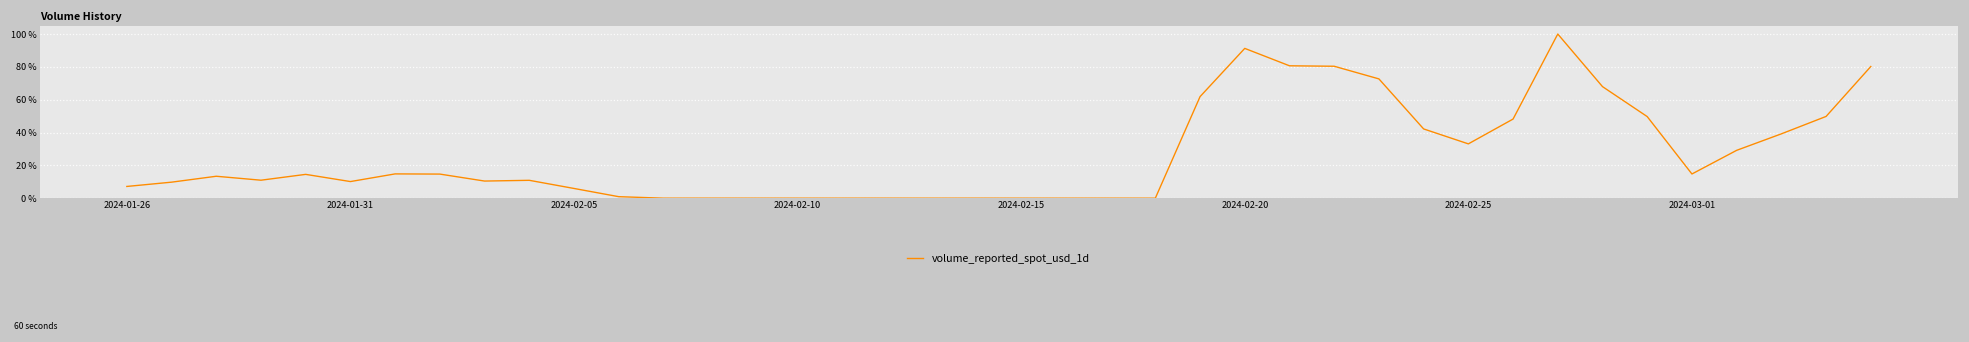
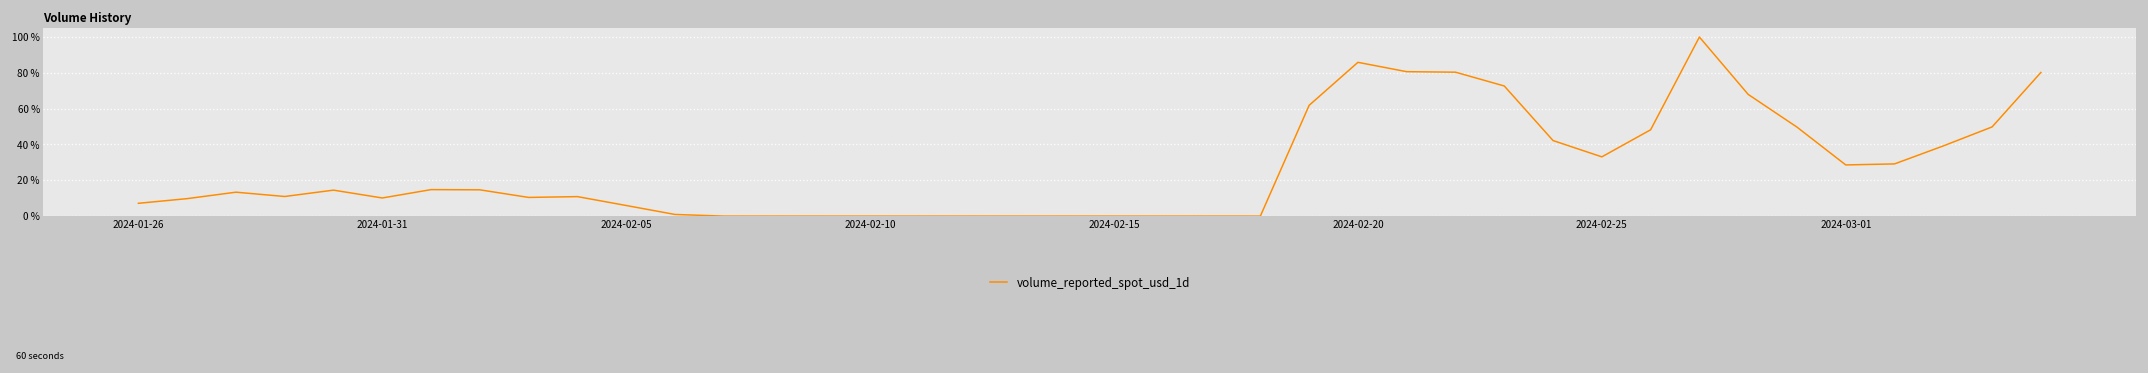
  {
    "2024-01-26": "7 %",
    "2024-01-31": "10 %",
    "2024-02-05": "6 %",
    "2024-02-10": "0 %",
    "2024-02-15": "0 %",
-   "2024-02-20": "91 %",
+   "2024-02-20": "86 %",
    "2024-02-25": "33 %",
-   "2024-03-01": "15 %"
+   "2024-03-01": "29 %"
  }
